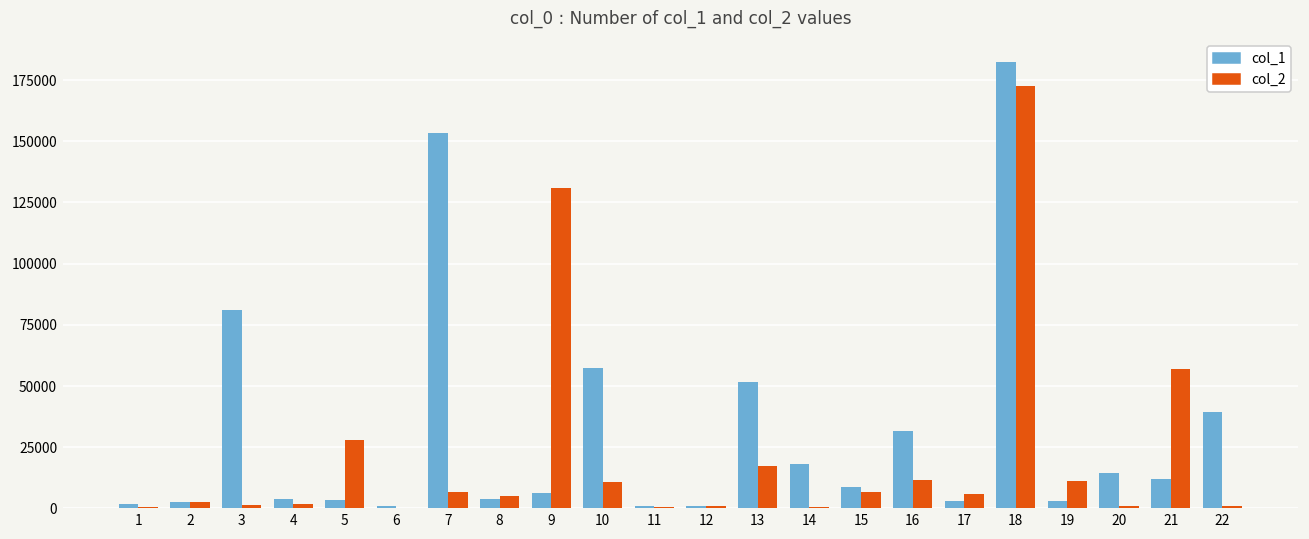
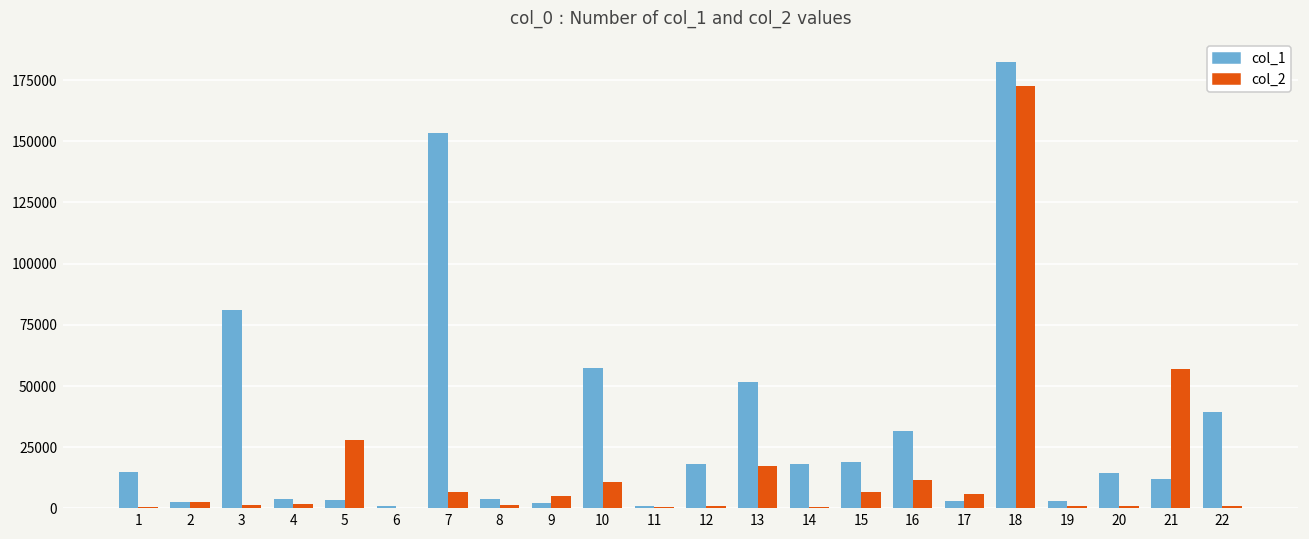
  {
    "col_1": {
-     "1": 2000,
+     "1": 15000,
      "2": 2000,
      "3": 81000,
      "4": 4000,
      "5": 3000,
      "7": 154000,
      "8": 4000,
-     "9": 6000,
+     "9": 2000,
      "10": 58000,
-     "12": 1000,
+     "12": 18000,
      "13": 52000,
      "14": 18000,
-     "15": 9000,
+     "15": 19000,
      "16": 32000,
      "17": 3000,
      "18": 183000,
      "19": 3000,
      "20": 14000,
      "21": 12000,
      "22": 39000
    },
    "col_2": {
      "2": 2000,
      "3": 1000,
      "4": 2000,
      "5": 28000,
      "7": 7000,
-     "8": 5000,
-     "9": 131000,
+     "8": 1000,
+     "9": 5000,
      "10": 11000,
      "13": 17000,
      "15": 7000,
      "16": 11000,
      "17": 6000,
      "18": 173000,
-     "19": 11000,
+     "19": 1000,
      "21": 57000
    }
  }
